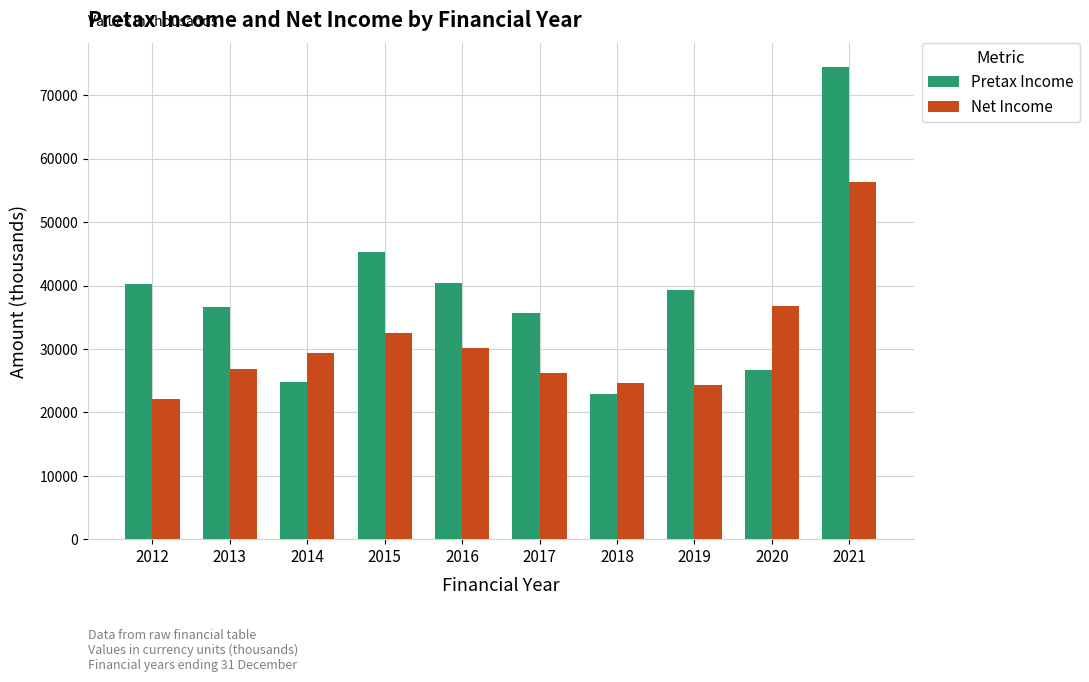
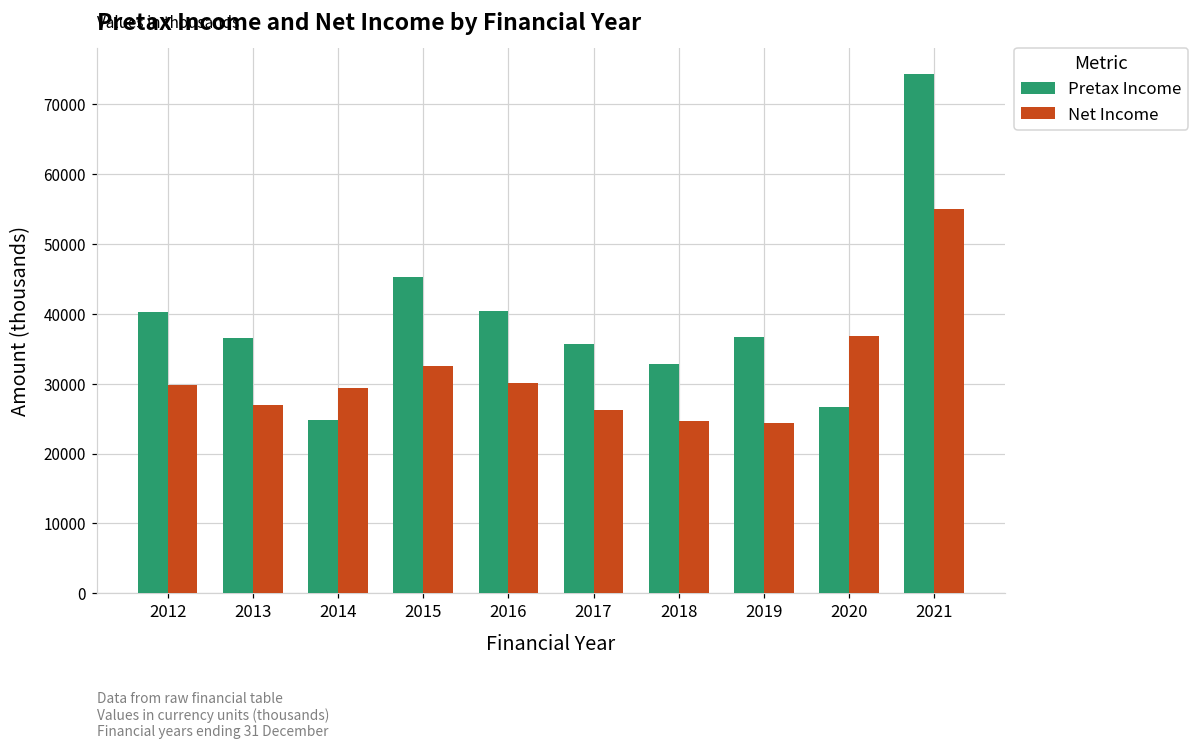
  {
    "Pretax Income": {
      "2012": 40000,
      "2013": 37000,
      "2014": 25000,
      "2015": 45000,
      "2016": 40000,
      "2017": 36000,
-     "2018": 23000,
-     "2019": 39000,
+     "2018": 33000,
+     "2019": 37000,
      "2020": 27000,
      "2021": 74000
    },
    "Net Income": {
-     "2012": 22000,
+     "2012": 30000,
      "2013": 27000,
      "2014": 29000,
      "2015": 32000,
      "2016": 30000,
      "2017": 26000,
      "2018": 25000,
      "2019": 24000,
      "2020": 37000,
-     "2021": 56000
+     "2021": 55000
    }
  }
